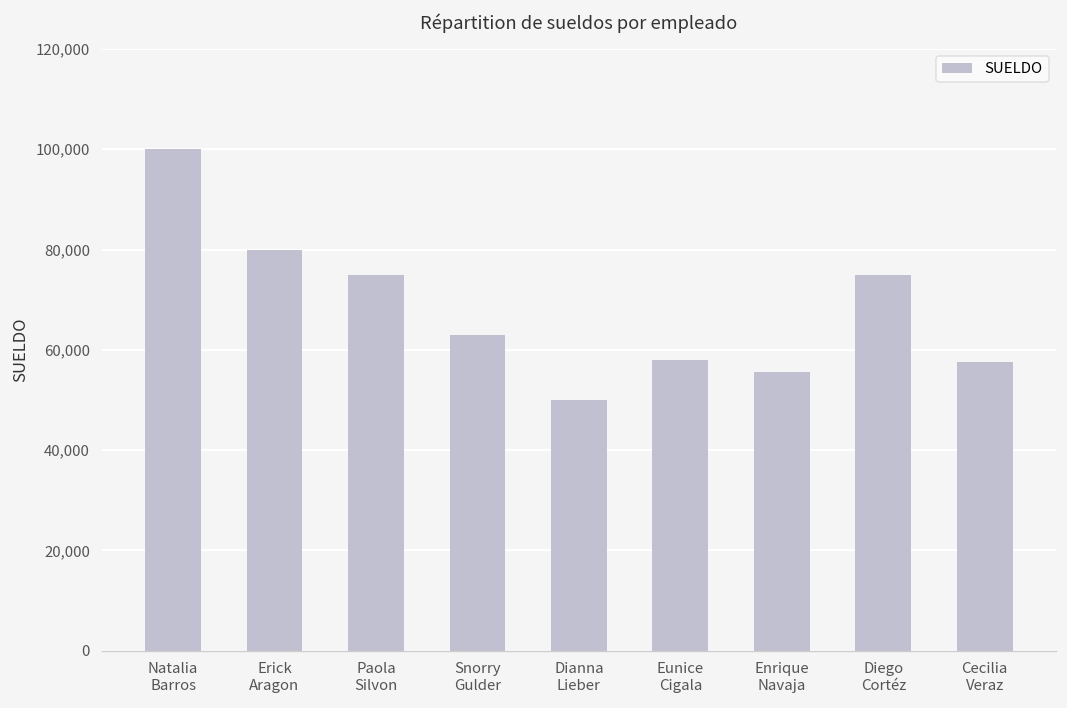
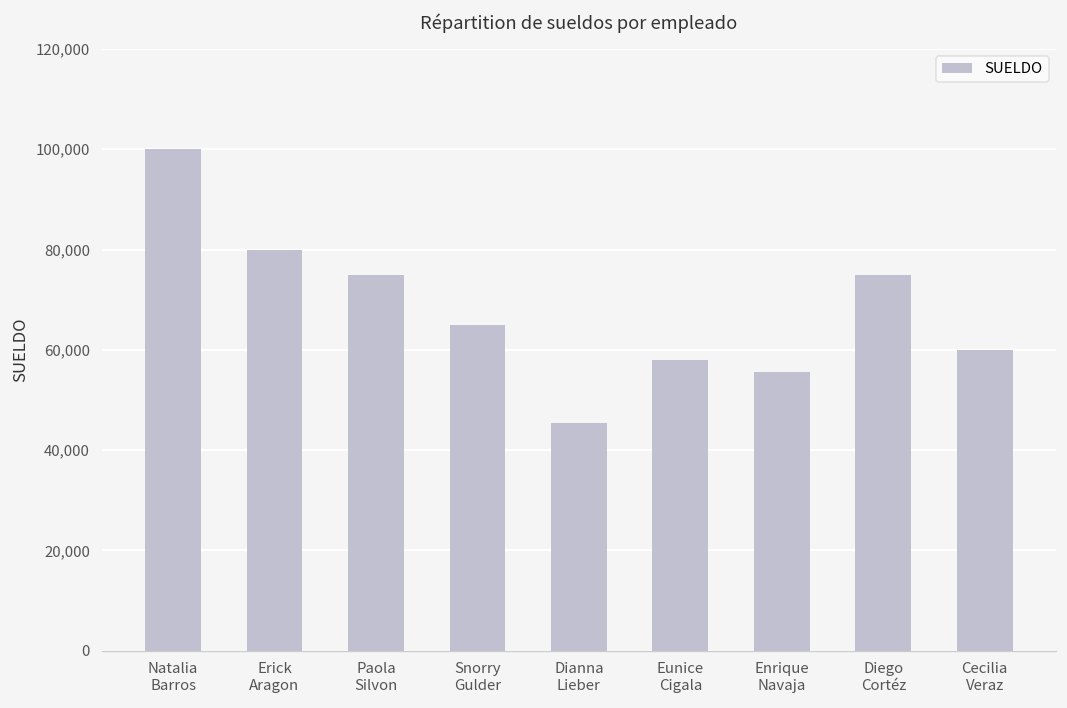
  {
    "Natalia Barros": "100,000",
    "Erick Aragon": "80,000",
    "Paola Silvon": "75,000",
-   "Snorry Gulder": "63,000",
-   "Dianna Lieber": "50,000",
+   "Snorry Gulder": "65,000",
+   "Dianna Lieber": "45,000",
    "Eunice Cigala": "58,000",
    "Enrique Navaja": "55,000",
    "Diego Cortéz": "75,000",
-   "Cecilia Veraz": "58,000"
+   "Cecilia Veraz": "60,000"
  }
